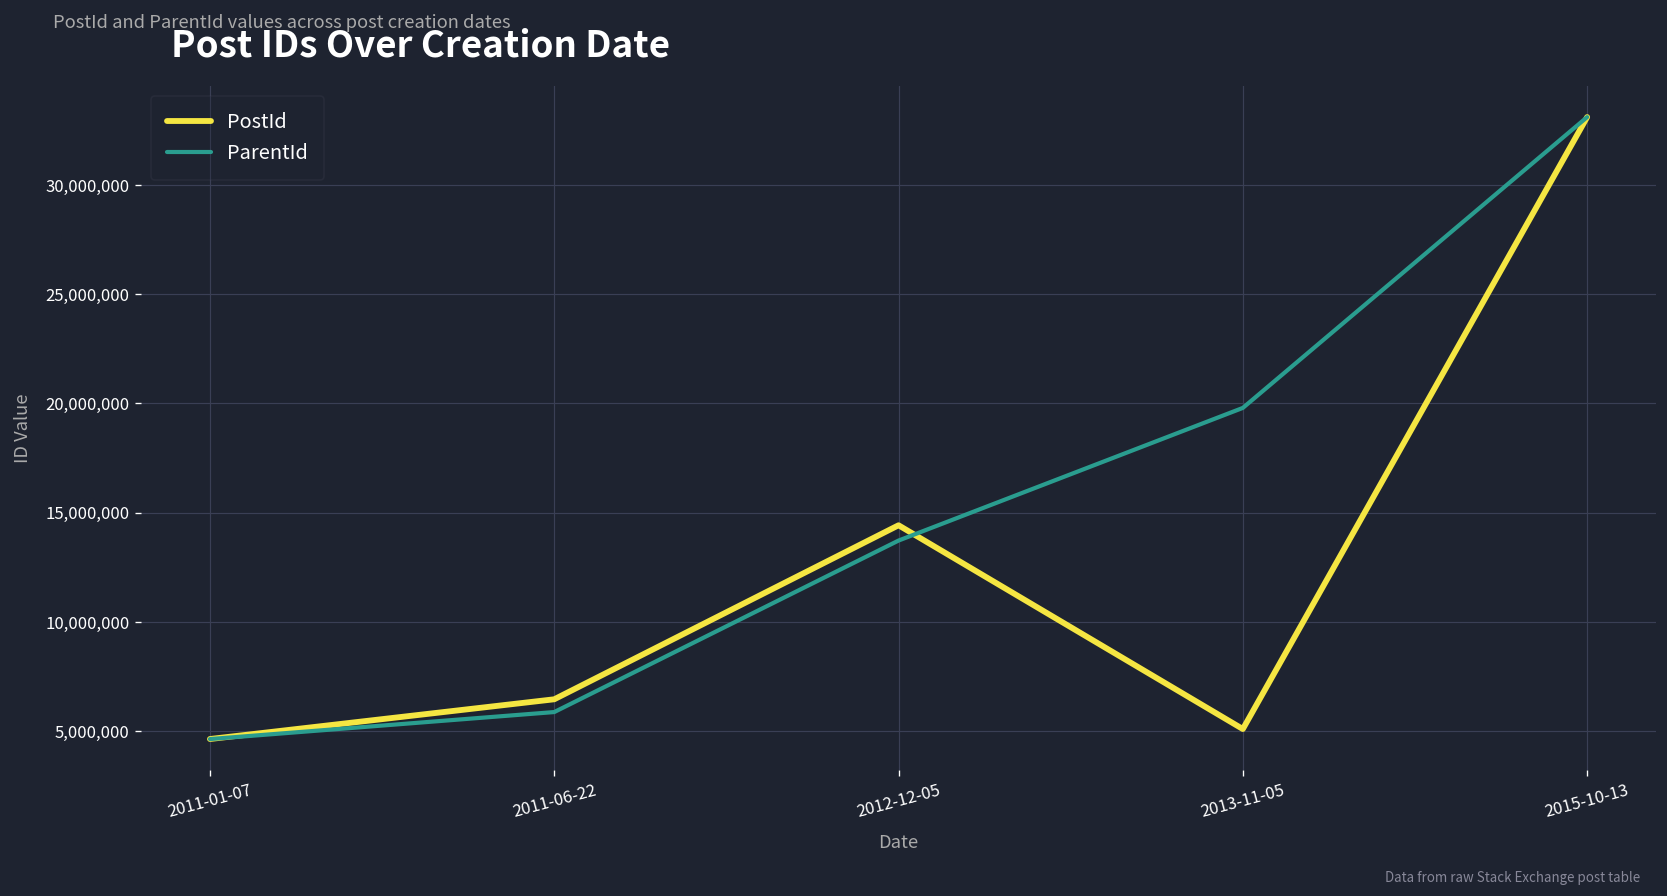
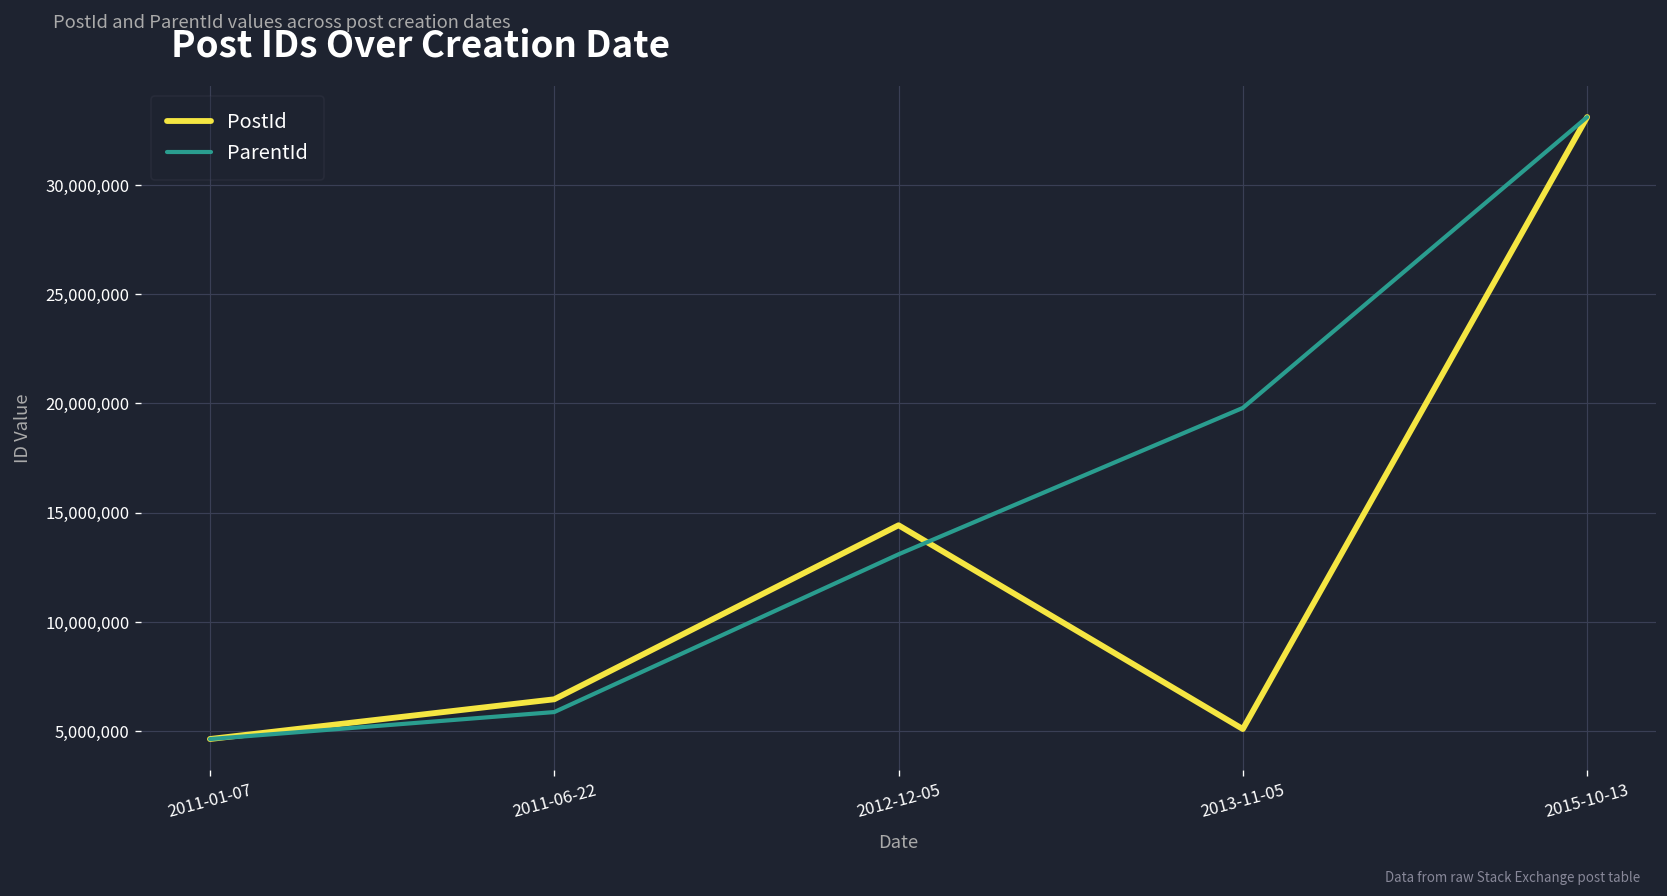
  {
    "PostId": {
      "2011-06-22": "6,400,000",
      "2012-12-05": "14,400,000",
      "2013-11-05": "5,100,000"
    },
    "ParentId": {
      "2011-06-22": "5,900,000",
-     "2012-12-05": "13,700,000",
+     "2012-12-05": "13,100,000",
      "2013-11-05": "19,800,000"
    }
  }
